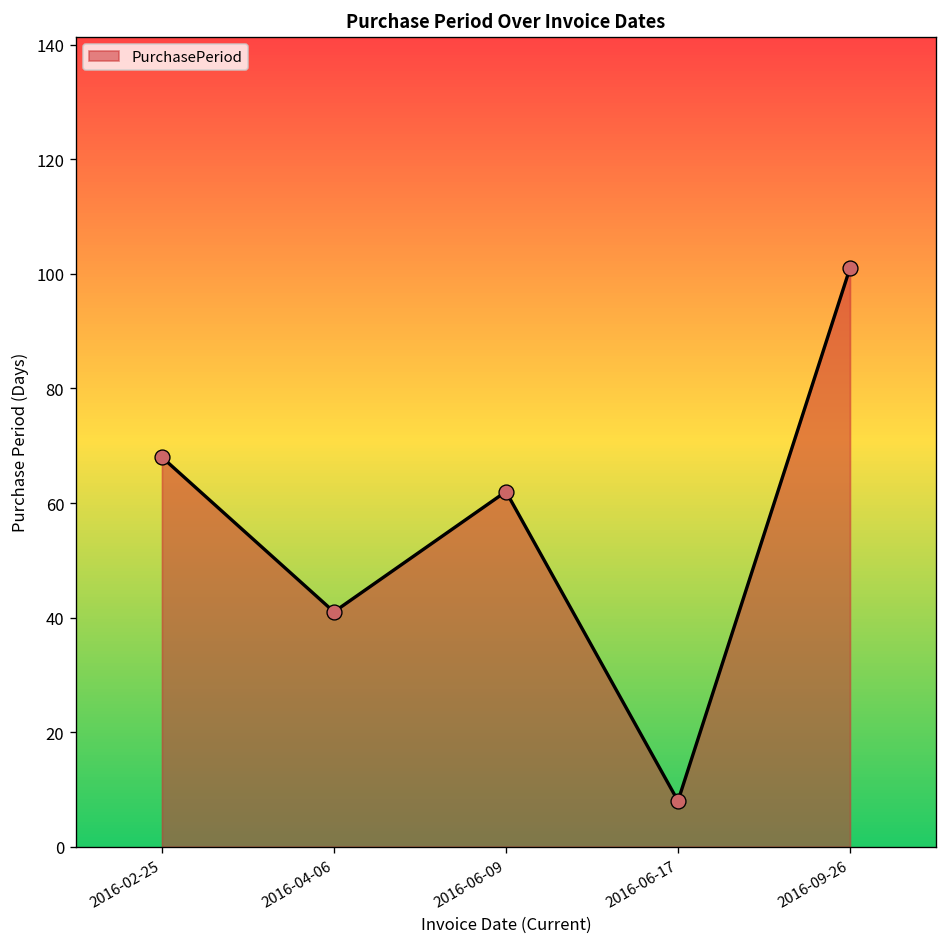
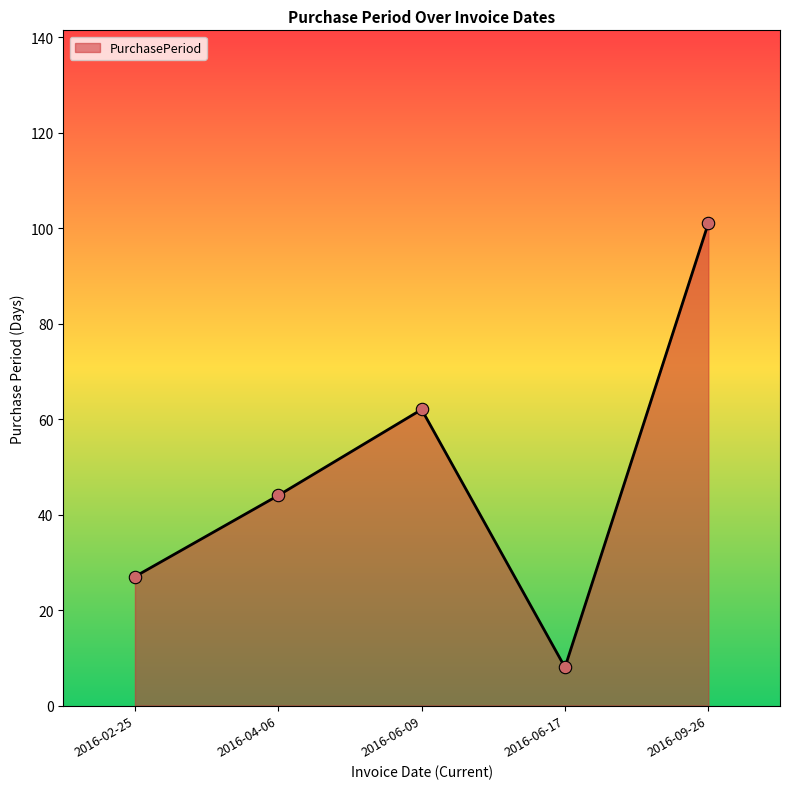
  {
-   "2016-02-25": 68,
-   "2016-04-06": 41,
+   "2016-02-25": 27,
+   "2016-04-06": 44,
    "2016-06-09": 62,
    "2016-06-17": 8,
    "2016-09-26": 101
  }
